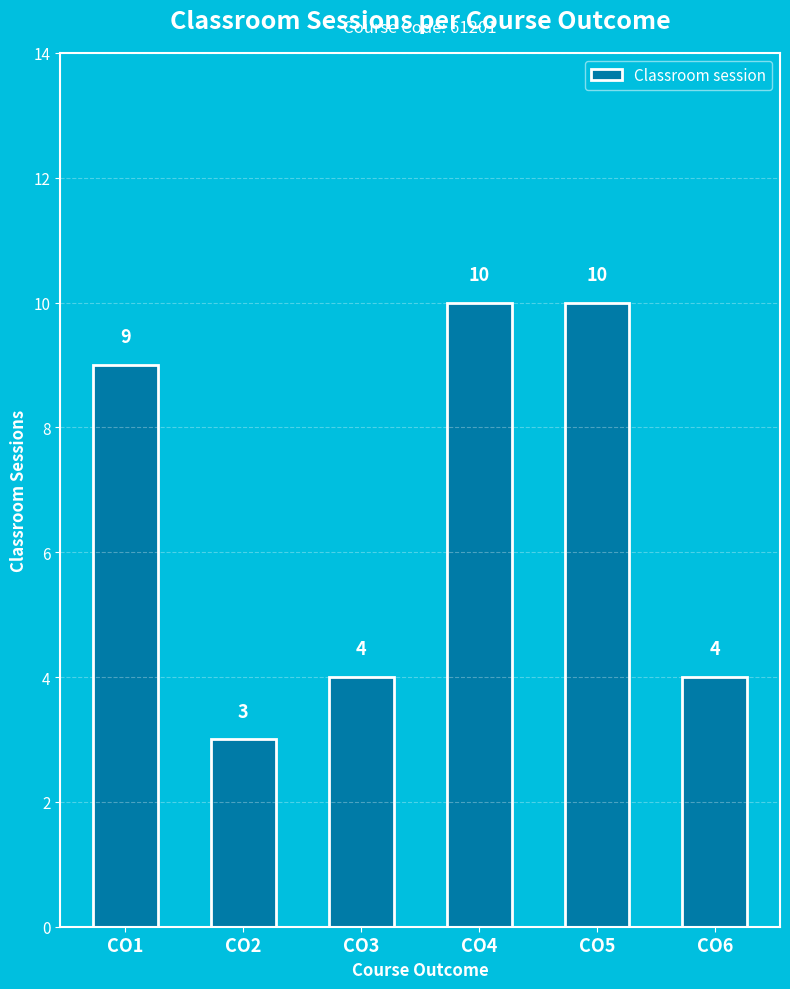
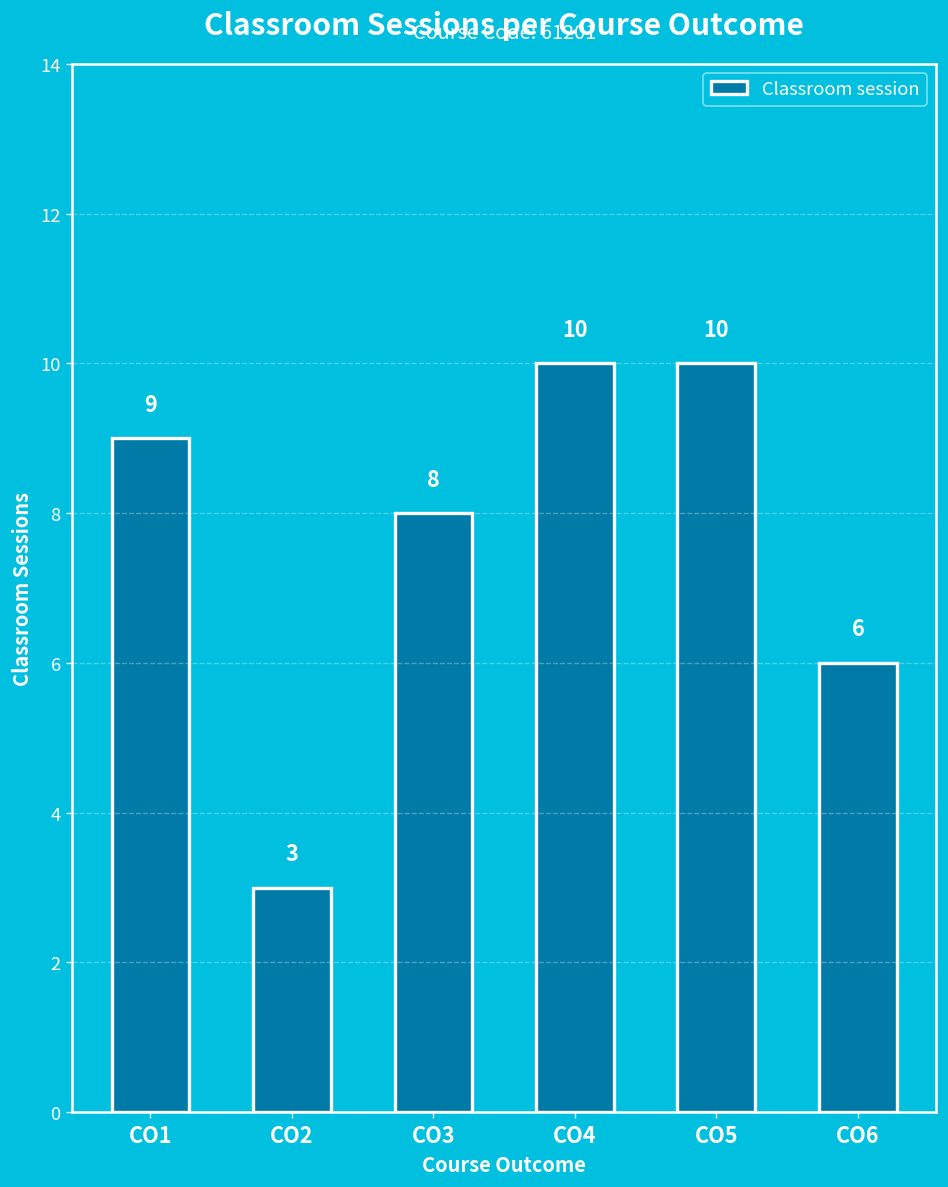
  {
    "CO1": 9,
    "CO2": 3,
-   "CO3": 4,
+   "CO3": 8,
    "CO4": 10,
    "CO5": 10,
-   "CO6": 4
+   "CO6": 6
  }
